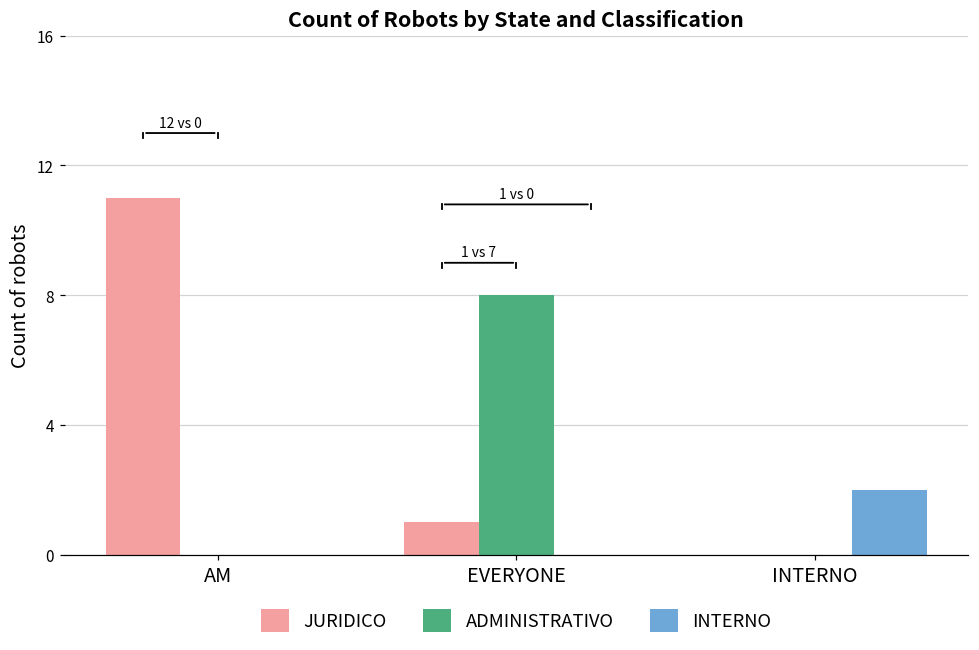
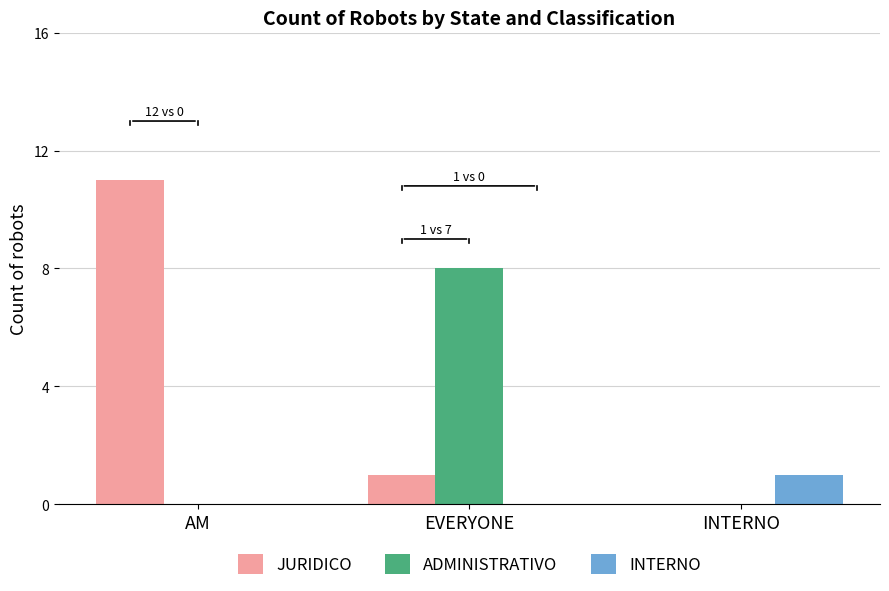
  {
    "JURIDICO": {
      "AM": 11,
      "EVERYONE": 1,
      "INTERNO": 0
    },
    "ADMINISTRATIVO": {
      "AM": 0,
      "EVERYONE": 8,
      "INTERNO": 0
    },
    "INTERNO": {
      "AM": 0,
      "EVERYONE": 0,
-     "INTERNO": 2
+     "INTERNO": 1
    }
  }
